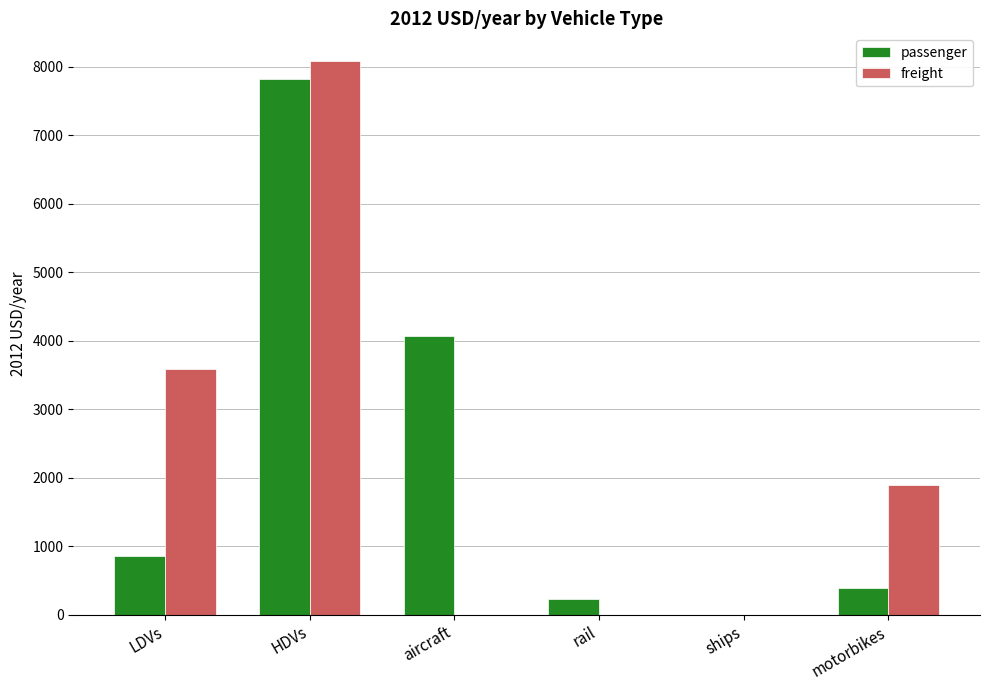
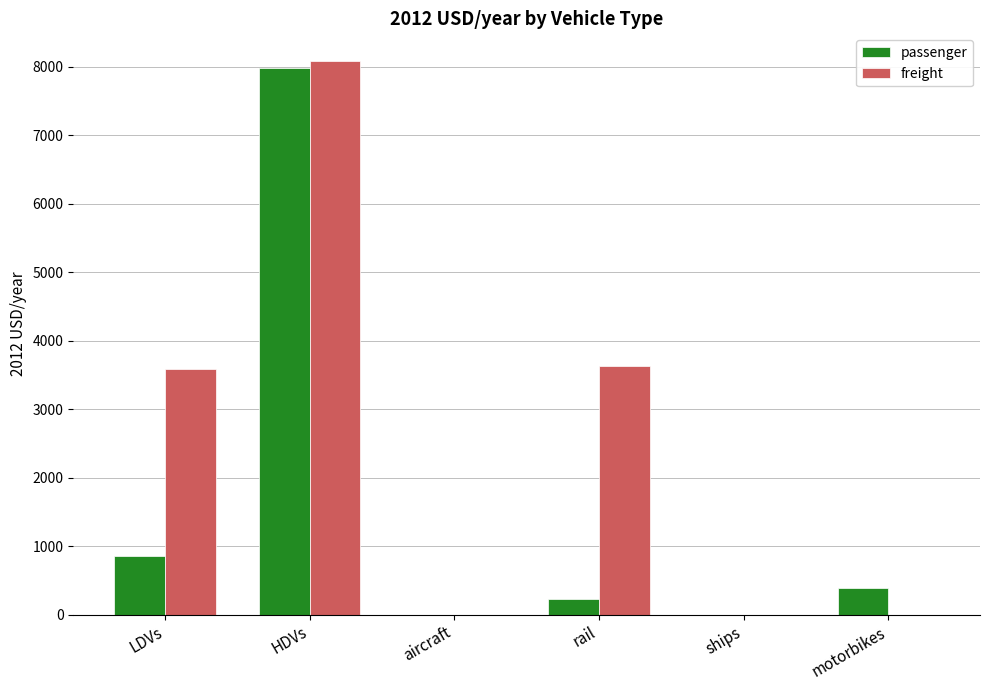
  {
    "passenger": {
      "LDVs": 800,
-     "HDVs": 7800,
-     "aircraft": 4100,
+     "HDVs": 8000,
+     "aircraft": 0,
      "rail": 200,
      "ships": 0,
      "motorbikes": 400
    },
    "freight": {
      "LDVs": 3600,
      "HDVs": 8100,
      "aircraft": 0,
-     "rail": 0,
+     "rail": 3600,
      "ships": 0,
-     "motorbikes": 1900
+     "motorbikes": 0
    }
  }
